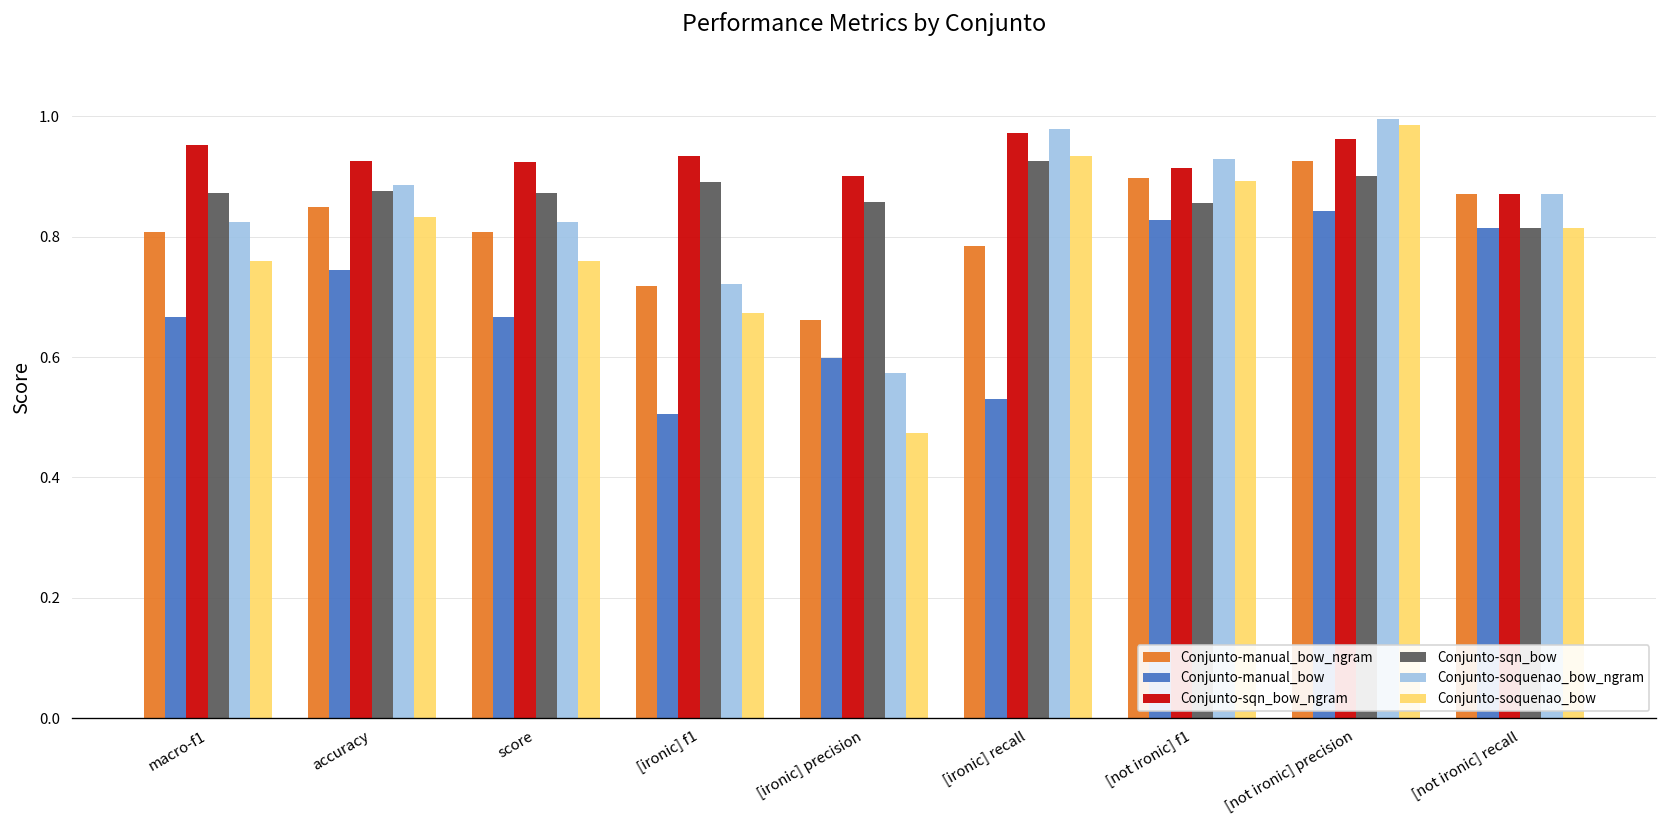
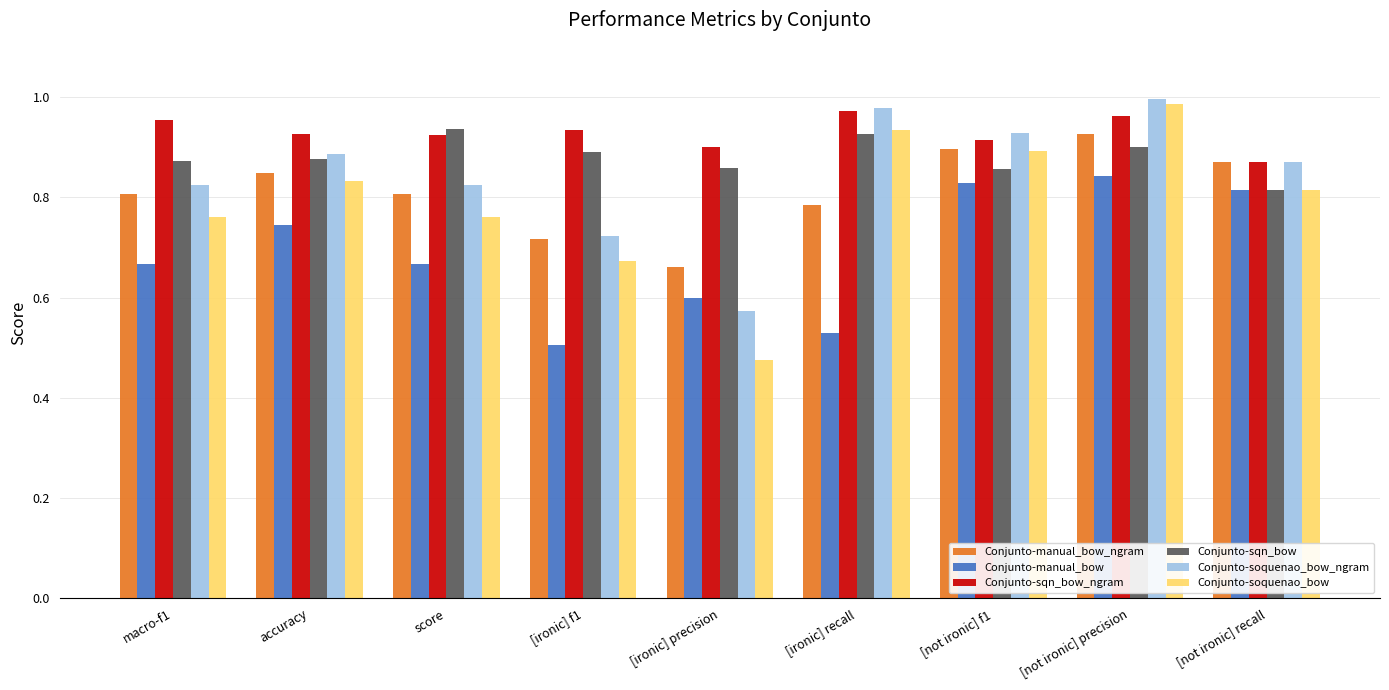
  {
    "Conjunto-manual_bow_ngram": {
      "macro-f1": 0.81,
      "accuracy": 0.85,
      "score": 0.81,
      "[ironic] f1": 0.72,
      "[ironic] precision": 0.66,
      "[ironic] recall": 0.78,
      "[not ironic] f1": 0.90,
      "[not ironic] precision": 0.93,
      "[not ironic] recall": 0.87
    },
    "Conjunto-manual_bow": {
      "macro-f1": 0.67,
      "accuracy": 0.75,
      "score": 0.67,
      "[ironic] f1": 0.51,
      "[ironic] precision": 0.60,
      "[ironic] recall": 0.53,
      "[not ironic] f1": 0.83,
      "[not ironic] precision": 0.84,
      "[not ironic] recall": 0.82
    },
    "Conjunto-sqn_bow_ngram": {
      "macro-f1": 0.95,
      "accuracy": 0.93,
      "score": 0.92,
      "[ironic] f1": 0.93,
      "[ironic] precision": 0.90,
      "[ironic] recall": 0.97,
      "[not ironic] f1": 0.91,
      "[not ironic] precision": 0.96,
      "[not ironic] recall": 0.87
    },
    "Conjunto-sqn_bow": {
      "macro-f1": 0.87,
      "accuracy": 0.88,
-     "score": 0.87,
+     "score": 0.94,
      "[ironic] f1": 0.89,
      "[ironic] precision": 0.86,
      "[ironic] recall": 0.93,
      "[not ironic] f1": 0.86,
      "[not ironic] precision": 0.90,
      "[not ironic] recall": 0.82
    },
    "Conjunto-soquenao_bow_ngram": {
      "macro-f1": 0.83,
      "accuracy": 0.89,
      "score": 0.83,
      "[ironic] f1": 0.72,
      "[ironic] precision": 0.57,
      "[ironic] recall": 0.98,
      "[not ironic] f1": 0.93,
      "[not ironic] precision": 1.00,
      "[not ironic] recall": 0.87
    },
    "Conjunto-soquenao_bow": {
      "macro-f1": 0.76,
      "accuracy": 0.83,
      "score": 0.76,
      "[ironic] f1": 0.67,
      "[ironic] precision": 0.47,
      "[ironic] recall": 0.93,
      "[not ironic] f1": 0.89,
      "[not ironic] precision": 0.99,
      "[not ironic] recall": 0.82
    }
  }
